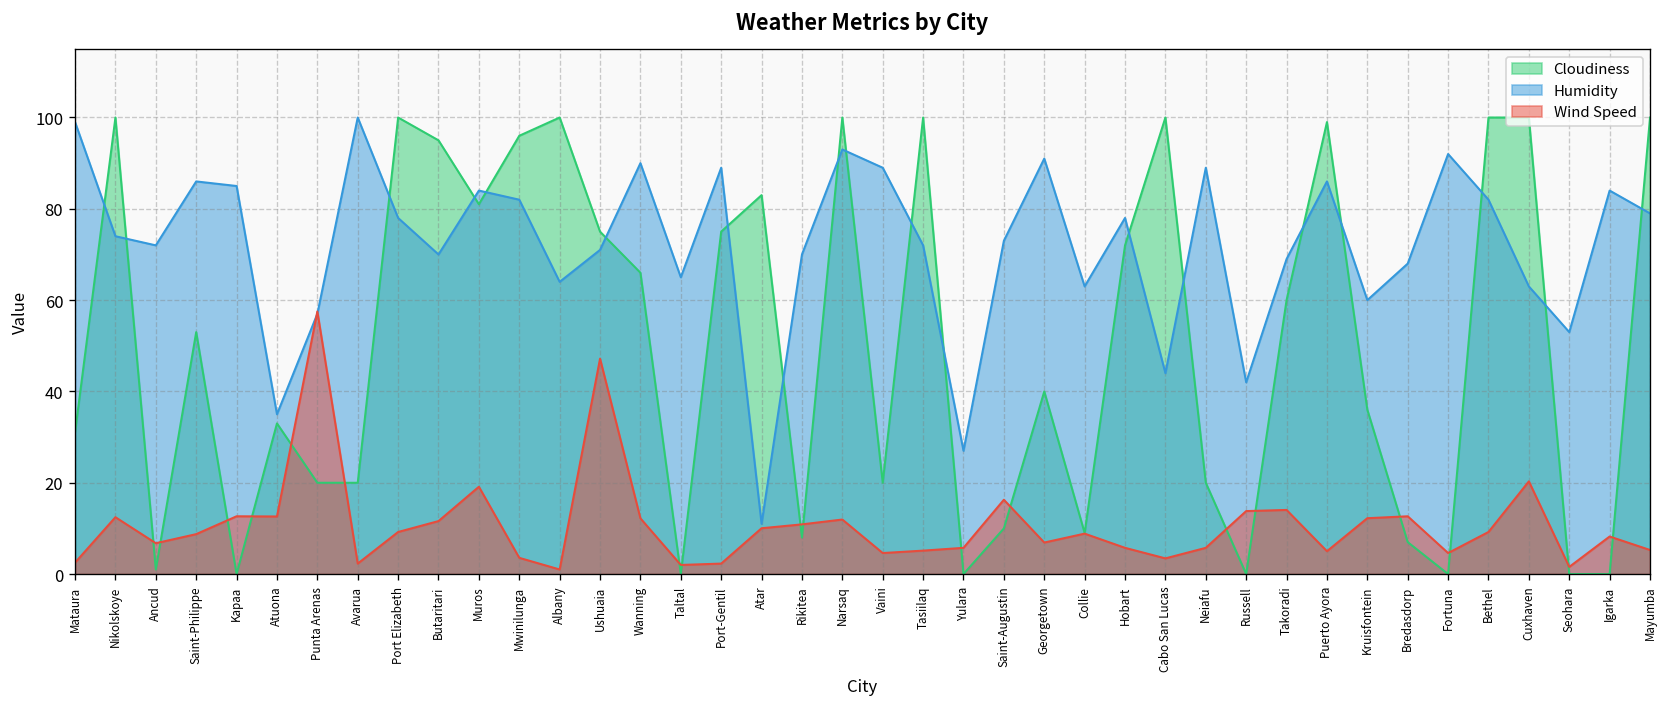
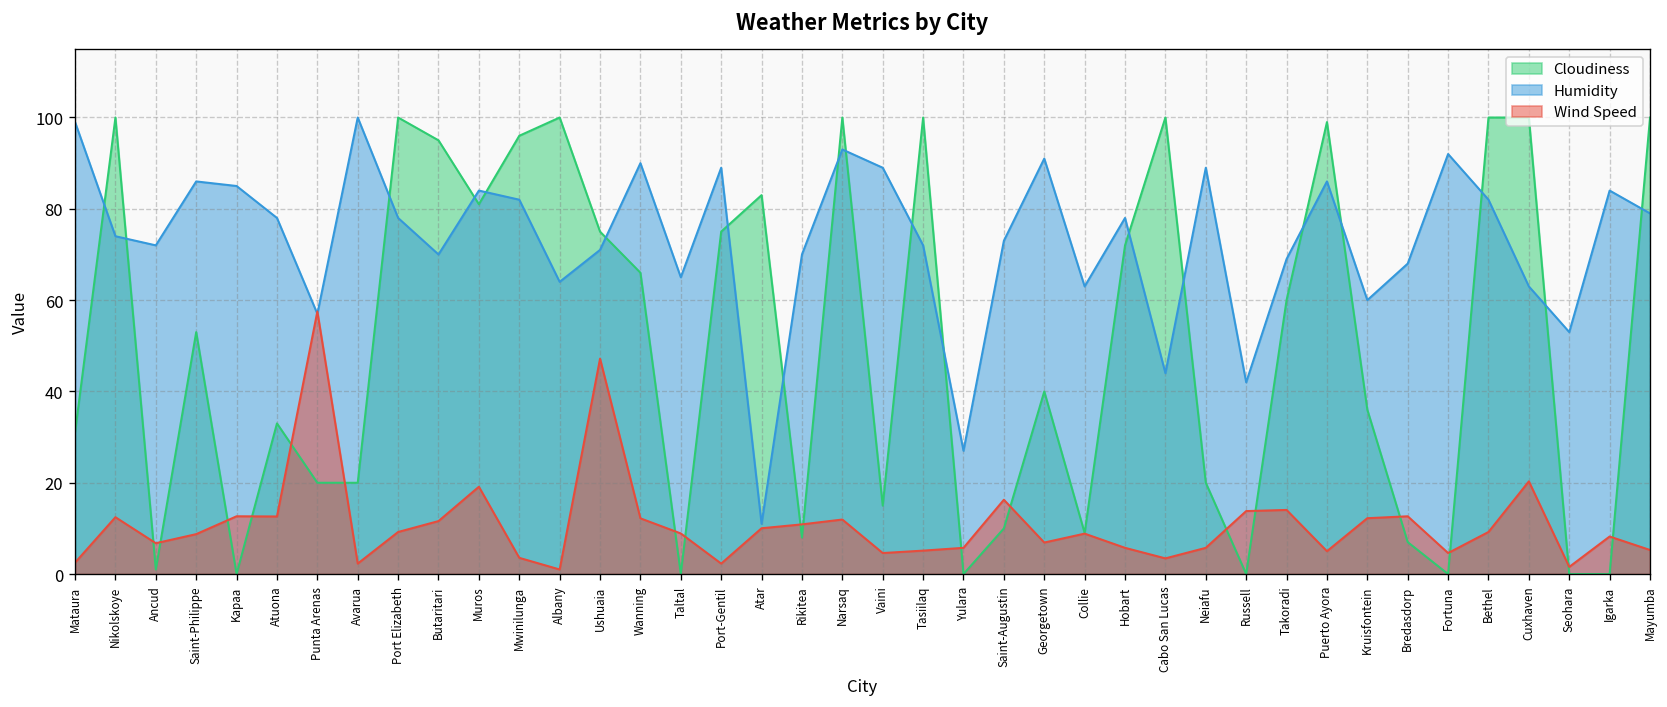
  {
    "Cloudiness": {
      "Mataura": 31,
      "Nikolskoye": 100,
      "Ancud": 1,
      "Saint-Philippe": 53,
      "Kapaa": 0,
      "Atuona": 33,
      "Punta Arenas": 20,
      "Avarua": 20,
      "Port Elizabeth": 100,
      "Butaritari": 95,
      "Muros": 81,
      "Mwinilunga": 96,
      "Albany": 100,
      "Ushuaia": 75,
      "Wanning": 66,
      "Taltal": 0,
      "Port-Gentil": 75,
      "Atar": 83,
      "Rikitea": 8,
      "Narsaq": 100,
-     "Vaini": 20,
+     "Vaini": 15,
      "Tasiilaq": 100,
      "Yulara": 0,
      "Saint-Augustin": 10,
      "Georgetown": 40,
      "Hobart": 72,
      "Cabo San Lucas": 100,
      "Neiafu": 20,
      "Russell": 0,
      "Takoradi": 60,
      "Puerto Ayora": 99,
      "Kruisfontein": 36,
      "Bredasdorp": 7,
      "Fortuna": 0,
      "Bethel": 100,
      "Seohara": 0,
      "Igarka": 0,
      "Mayumba": 100
    },
    "Humidity": {
      "Mataura": 99,
      "Nikolskoye": 74,
      "Ancud": 72,
      "Saint-Philippe": 86,
      "Kapaa": 85,
-     "Atuona": 35,
+     "Atuona": 78,
      "Avarua": 100,
      "Port Elizabeth": 78,
      "Butaritari": 70,
      "Muros": 84,
      "Mwinilunga": 82,
      "Albany": 64,
      "Ushuaia": 71,
      "Wanning": 90,
      "Taltal": 65,
      "Port-Gentil": 89,
      "Atar": 11,
      "Rikitea": 70,
      "Narsaq": 93,
      "Vaini": 89,
      "Tasiilaq": 72,
      "Yulara": 27,
      "Saint-Augustin": 73,
      "Georgetown": 91,
      "Collie": 63,
      "Hobart": 78,
      "Cabo San Lucas": 44,
      "Neiafu": 89,
      "Russell": 42,
      "Takoradi": 69,
      "Puerto Ayora": 86,
      "Kruisfontein": 60,
      "Bredasdorp": 68,
      "Fortuna": 92,
      "Bethel": 82,
      "Cuxhaven": 63,
      "Seohara": 53,
      "Igarka": 84,
      "Mayumba": 79
    },
    "Wind Speed": {
      "Mataura": 3,
      "Nikolskoye": 12,
      "Ancud": 7,
      "Saint-Philippe": 9,
      "Kapaa": 13,
      "Atuona": 13,
      "Avarua": 2,
      "Port Elizabeth": 9,
      "Butaritari": 12,
      "Muros": 19,
      "Mwinilunga": 4,
      "Albany": 1,
      "Ushuaia": 47,
      "Wanning": 12,
-     "Taltal": 2,
+     "Taltal": 9,
      "Port-Gentil": 2,
      "Atar": 10,
      "Rikitea": 11,
      "Narsaq": 12,
      "Vaini": 5,
      "Tasiilaq": 5,
      "Yulara": 6,
      "Saint-Augustin": 16,
      "Georgetown": 7,
      "Hobart": 6,
      "Cabo San Lucas": 3,
      "Neiafu": 6,
      "Russell": 14,
      "Takoradi": 14,
      "Puerto Ayora": 5,
      "Kruisfontein": 12,
      "Bredasdorp": 13,
      "Fortuna": 5,
      "Bethel": 9,
      "Cuxhaven": 20,
      "Seohara": 2,
      "Igarka": 8,
      "Mayumba": 5
    }
  }
